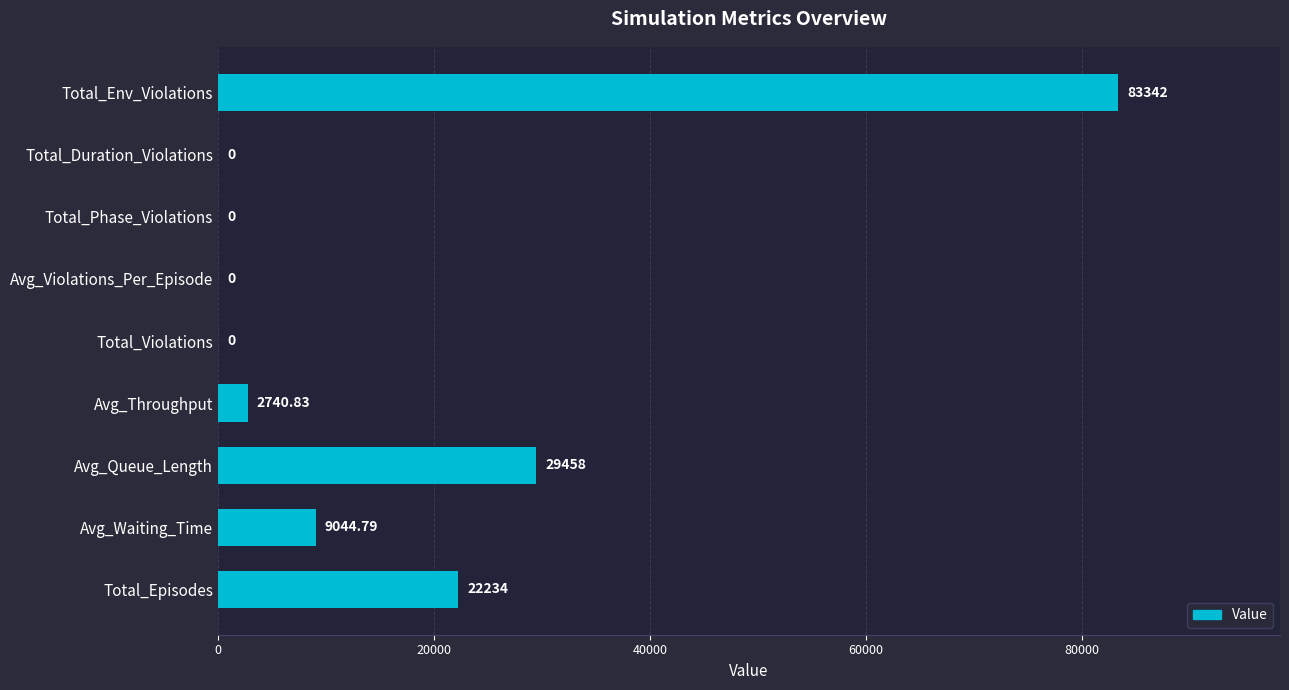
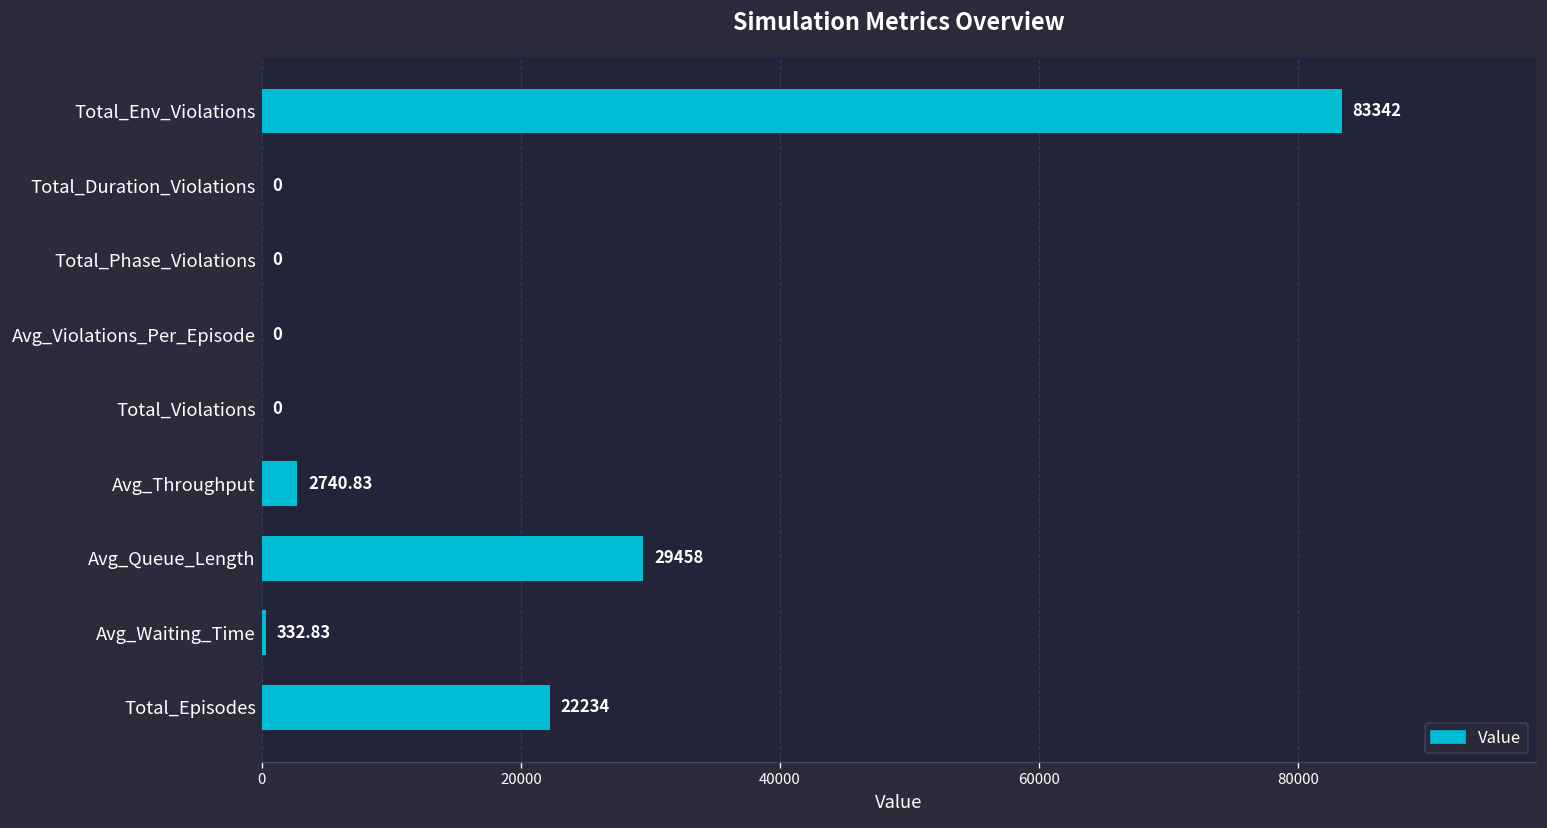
  {
    "Total_Env_Violations": 83342,
    "Total_Duration_Violations": 0,
    "Total_Phase_Violations": 0,
    "Avg_Violations_Per_Episode": 0,
    "Total_Violations": 0,
    "Avg_Throughput": 2740.83,
    "Avg_Queue_Length": 29458,
-   "Avg_Waiting_Time": 9044.79,
+   "Avg_Waiting_Time": 332.83,
    "Total_Episodes": 22234
  }
